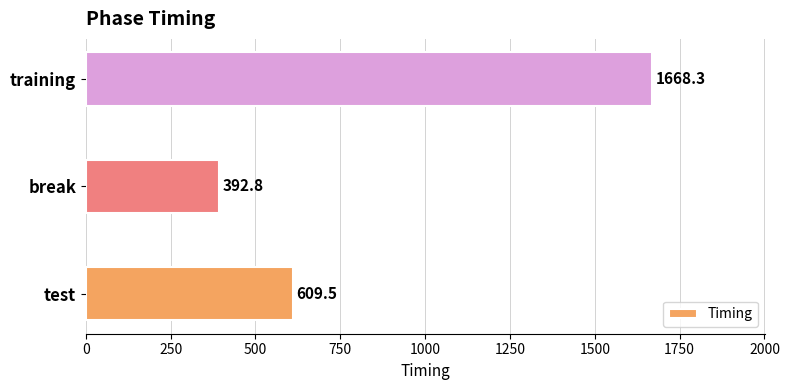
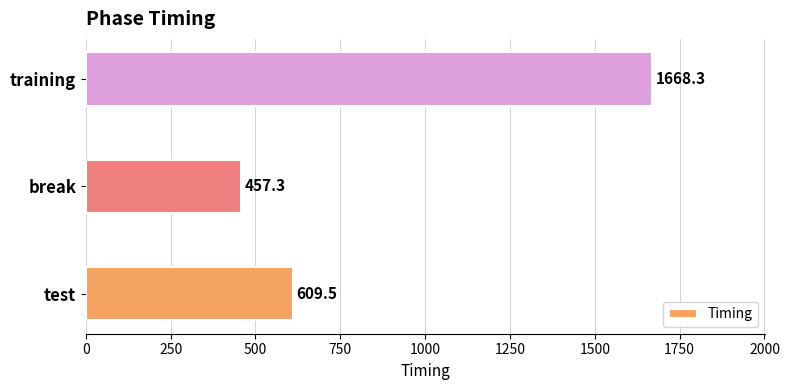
  {
    "training": 1668.3,
-   "break": 392.8,
+   "break": 457.3,
    "test": 609.5
  }
